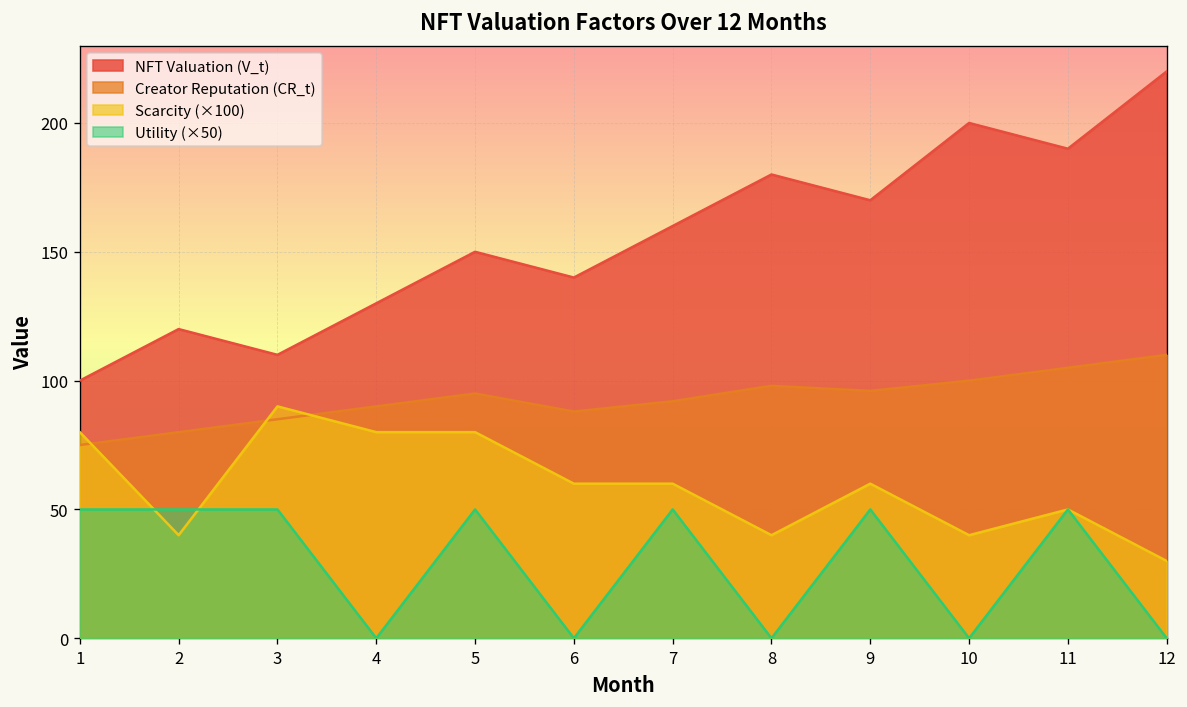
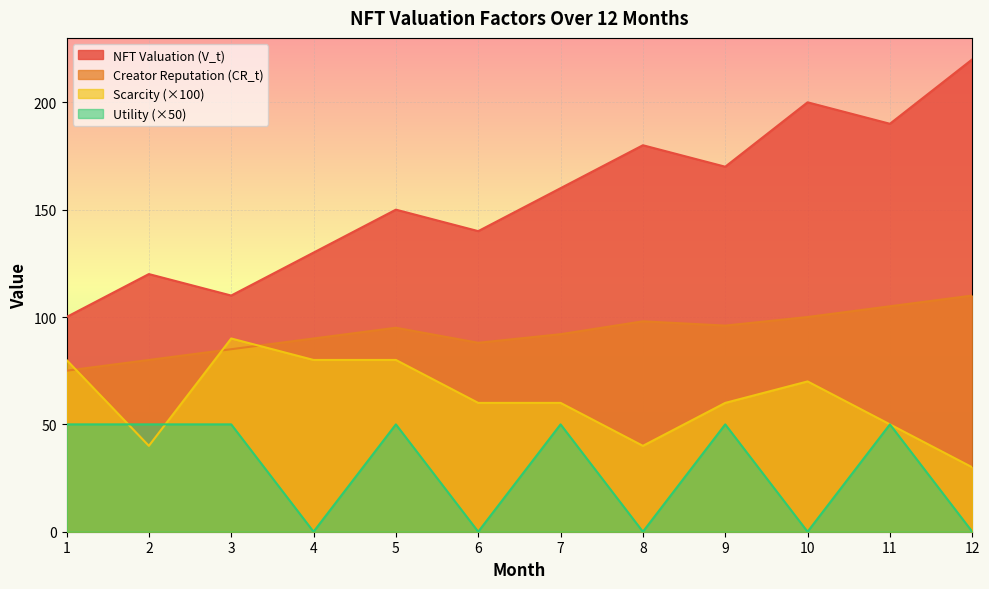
  {
    "Scarcity (×100)": {
      "1": 80,
      "2": 40,
      "3": 90,
      "4": 80,
      "5": 80,
      "6": 60,
      "7": 60,
      "8": 40,
      "9": 60,
-     "10": 40,
+     "10": 70,
      "12": 30
    },
    "Utility (×50)": {
      "1": 50,
      "2": 50,
      "3": 50,
      "4": 0,
      "5": 50,
      "6": 0,
      "7": 50,
      "8": 0,
      "9": 50,
      "10": 0,
      "12": 0
    }
  }
